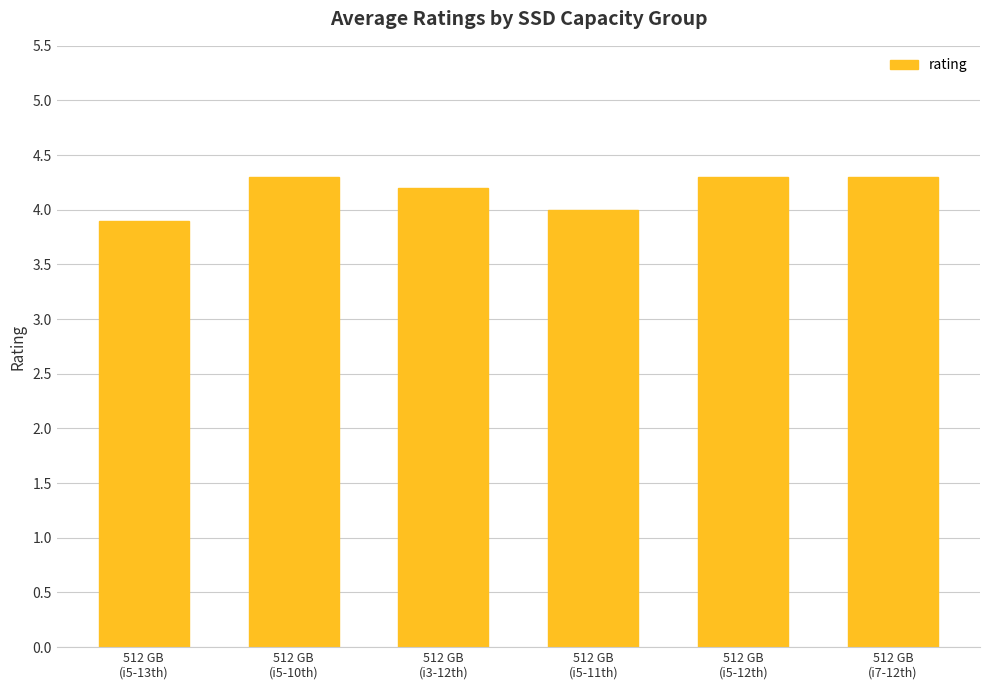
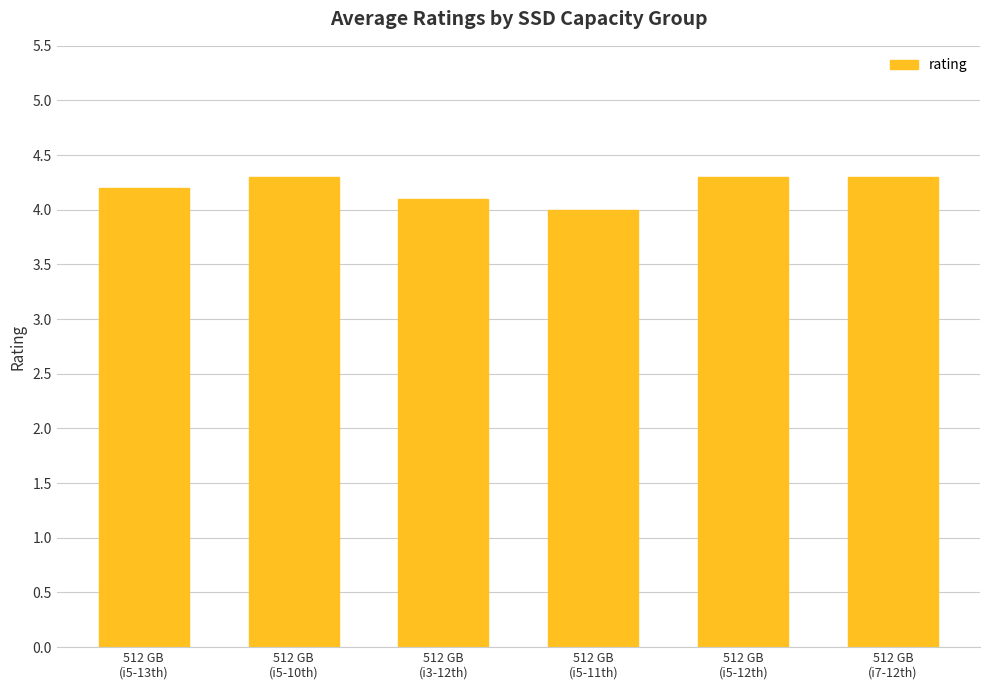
  {
-   "512 GB (i5-13th)": 3.9,
+   "512 GB (i5-13th)": 4.2,
    "512 GB (i5-10th)": 4.3,
-   "512 GB (i3-12th)": 4.2,
+   "512 GB (i3-12th)": 4.1,
    "512 GB (i5-11th)": 4.0,
    "512 GB (i5-12th)": 4.3,
    "512 GB (i7-12th)": 4.3
  }
